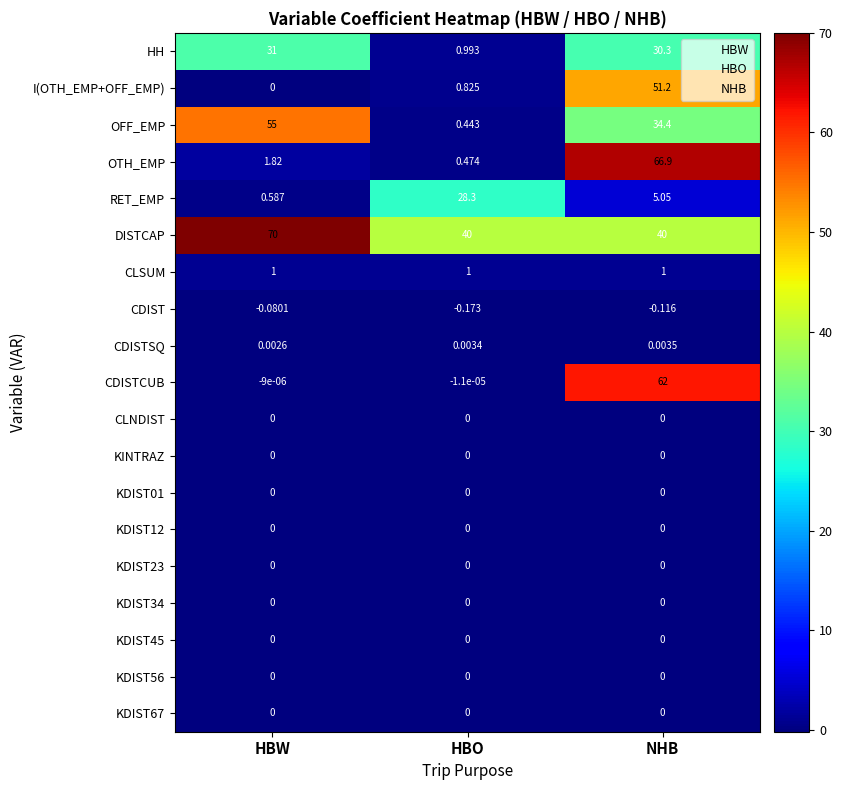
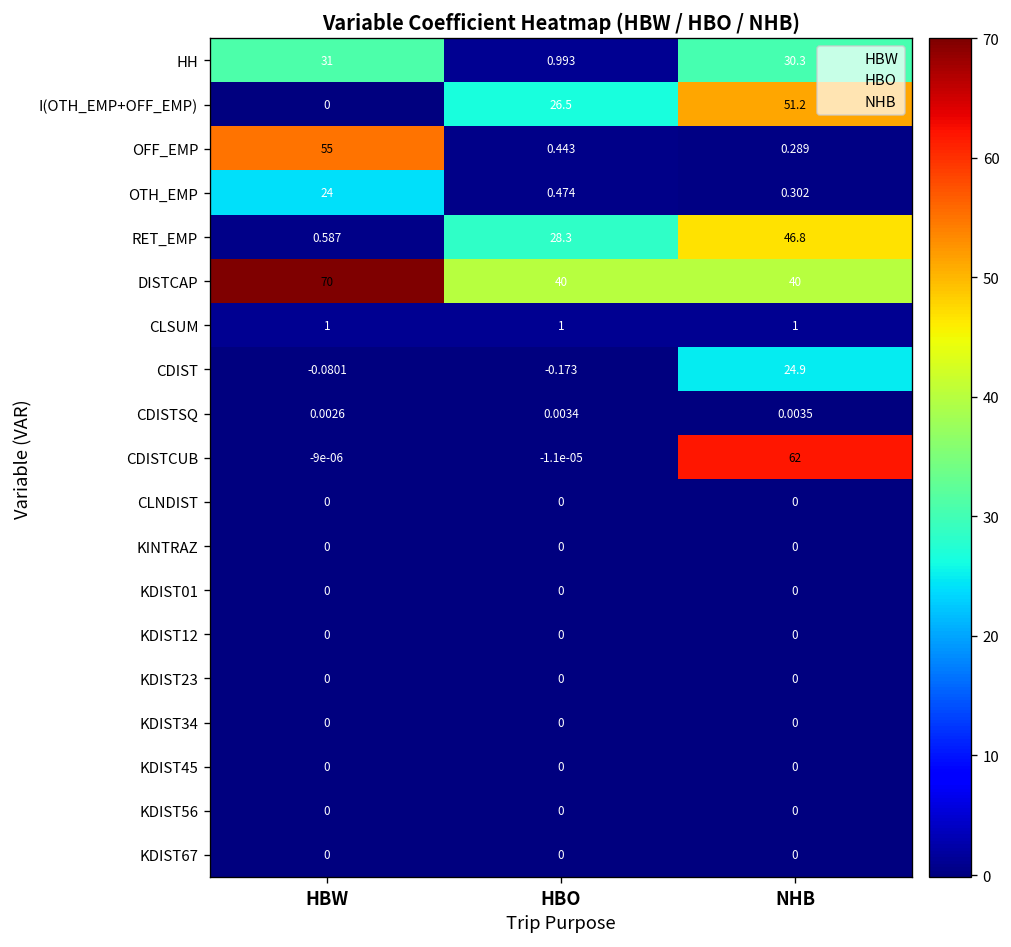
  {
    "HH": {
      "HBW": "31",
      "HBO": "0.993",
      "NHB": "30.3"
    },
    "I(OTH_EMP+OFF_EMP)": {
      "HBW": "0",
-     "HBO": "0.825",
+     "HBO": "26.5",
      "NHB": "51.2"
    },
    "OFF_EMP": {
      "HBW": "55",
      "HBO": "0.443",
-     "NHB": "34.4"
+     "NHB": "0.289"
    },
    "OTH_EMP": {
-     "HBW": "1.82",
+     "HBW": "24",
      "HBO": "0.474",
-     "NHB": "66.9"
+     "NHB": "0.302"
    },
    "RET_EMP": {
      "HBW": "0.587",
      "HBO": "28.3",
-     "NHB": "5.05"
+     "NHB": "46.8"
    },
    "DISTCAP": {
      "HBW": "70",
      "HBO": "40",
      "NHB": "40"
    },
    "CLSUM": {
      "HBW": "1",
      "HBO": "1",
      "NHB": "1"
    },
    "CDIST": {
      "HBW": "-0.0801",
      "HBO": "-0.173",
-     "NHB": "-0.116"
+     "NHB": "24.9"
    },
    "CDISTSQ": {
      "HBW": "0.0026",
      "HBO": "0.0034",
      "NHB": "0.0035"
    },
    "CDISTCUB": {
      "HBW": "-9e-06",
      "HBO": "-1.1e-05",
      "NHB": "62"
    },
    "CLNDIST": {
      "HBW": "0",
      "HBO": "0",
      "NHB": "0"
    },
    "KINTRAZ": {
      "HBW": "0",
      "HBO": "0",
      "NHB": "0"
    },
    "KDIST01": {
      "HBW": "0",
      "HBO": "0",
      "NHB": "0"
    },
    "KDIST12": {
      "HBW": "0",
      "HBO": "0",
      "NHB": "0"
    },
    "KDIST23": {
      "HBW": "0",
      "HBO": "0",
      "NHB": "0"
    },
    "KDIST34": {
      "HBW": "0",
      "HBO": "0",
      "NHB": "0"
    },
    "KDIST45": {
      "HBW": "0",
      "HBO": "0",
      "NHB": "0"
    },
    "KDIST56": {
      "HBW": "0",
      "HBO": "0",
      "NHB": "0"
    },
    "KDIST67": {
      "HBW": "0",
      "HBO": "0",
      "NHB": "0"
    }
  }
